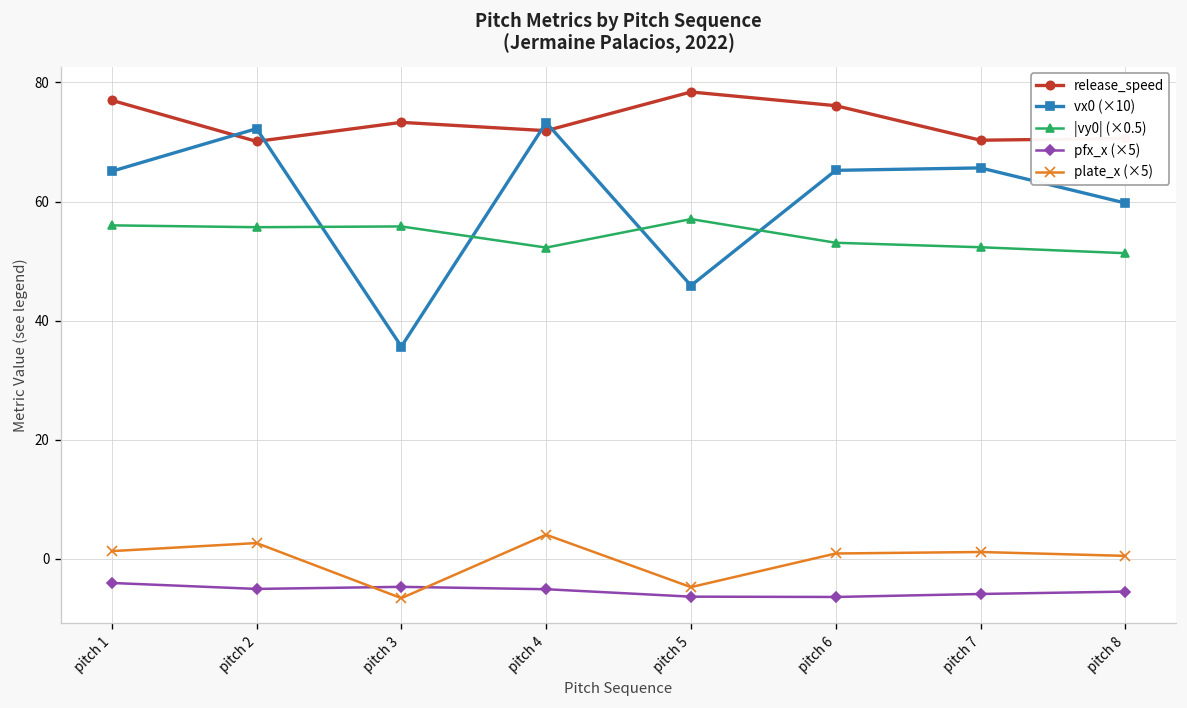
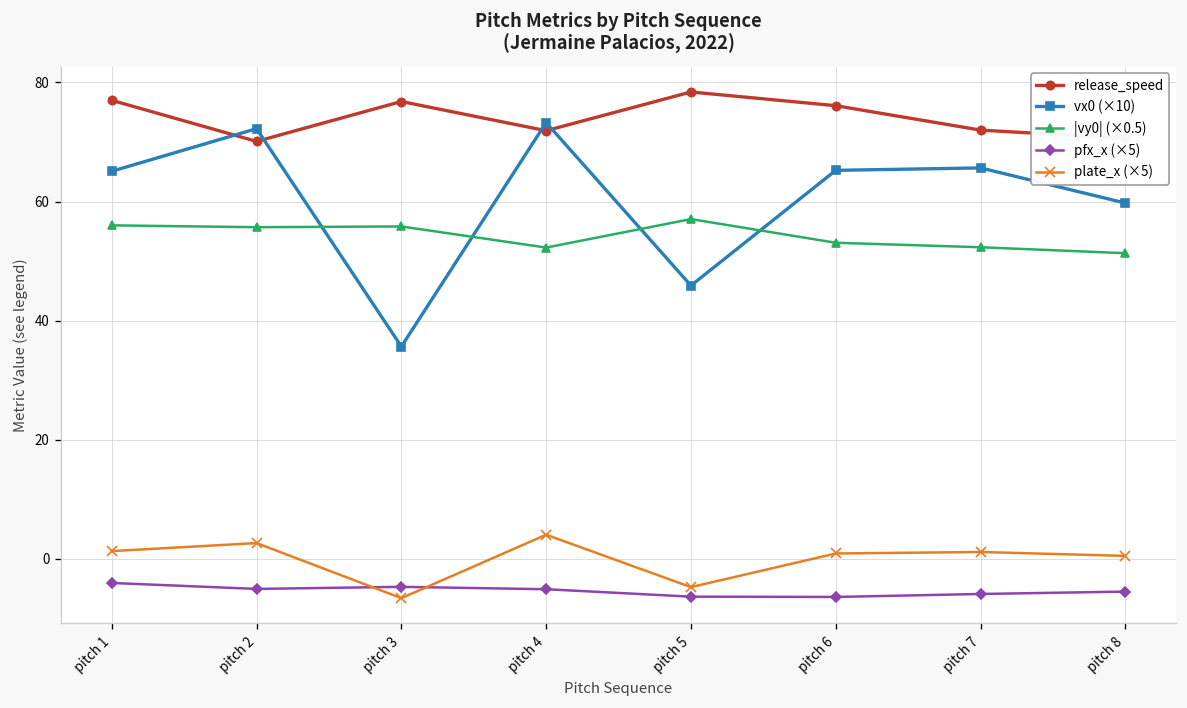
  {
    "release_speed": {
      "pitch 1": 77,
      "pitch 2": 70,
-     "pitch 3": 73,
+     "pitch 3": 77,
      "pitch 4": 72,
      "pitch 5": 78,
      "pitch 6": 76,
-     "pitch 7": 70
+     "pitch 7": 72
    },
    "vx0 (×10)": {
      "pitch 1": 65,
      "pitch 2": 72,
      "pitch 3": 36,
      "pitch 4": 73,
      "pitch 5": 46,
      "pitch 6": 65,
      "pitch 7": 66,
      "pitch 8": 60
    },
    "|vy0| (×0.5)": {
      "pitch 1": 56,
      "pitch 2": 56,
      "pitch 3": 56,
      "pitch 4": 52,
      "pitch 5": 57,
      "pitch 6": 53,
      "pitch 7": 52,
      "pitch 8": 51
    },
    "pfx_x (×5)": {
      "pitch 1": -4,
      "pitch 2": -5,
      "pitch 3": -5,
      "pitch 4": -5,
      "pitch 5": -6,
      "pitch 6": -6,
      "pitch 7": -6,
      "pitch 8": -6
    },
    "plate_x (×5)": {
      "pitch 1": 1,
      "pitch 2": 3,
      "pitch 3": -7,
      "pitch 4": 4,
      "pitch 5": -5,
      "pitch 6": 1,
      "pitch 7": 1,
      "pitch 8": 1
    }
  }
